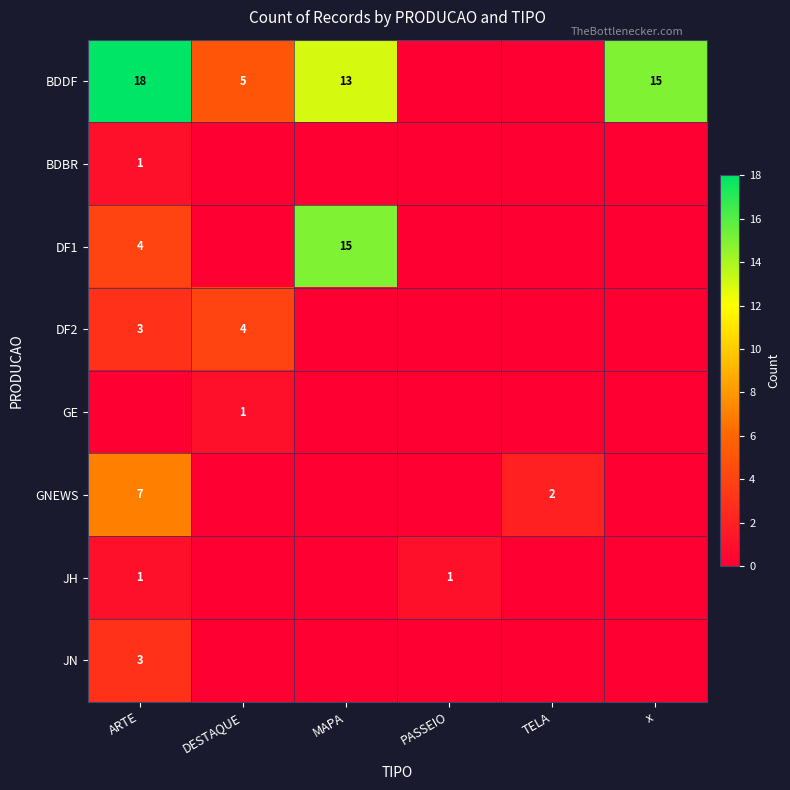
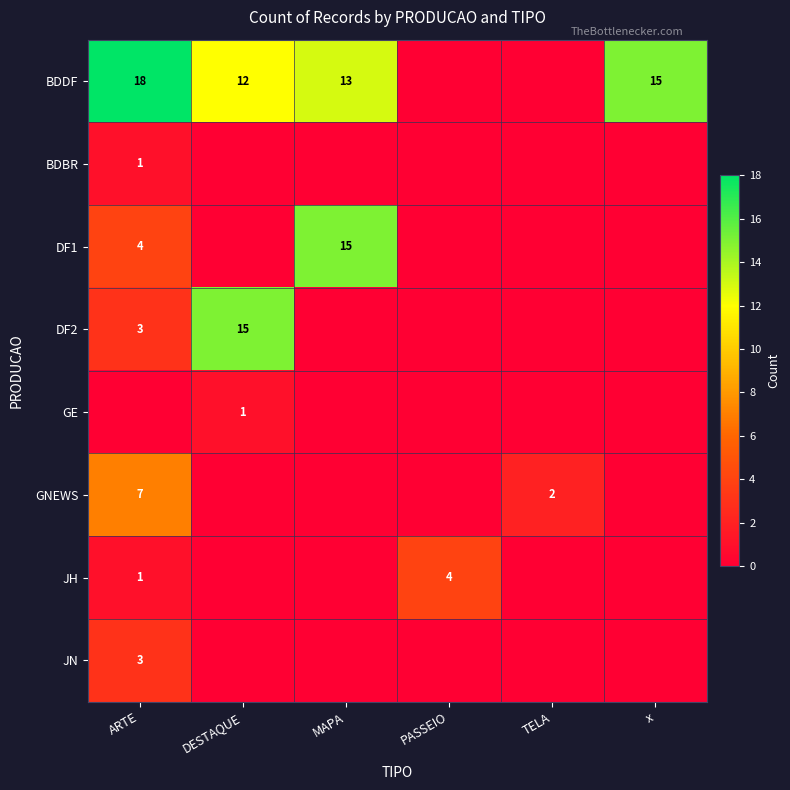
  {
    "BDDF": {
      "ARTE": 18,
-     "DESTAQUE": 5,
+     "DESTAQUE": 12,
      "MAPA": 13,
      "x": 15
    },
    "BDBR": {
      "ARTE": 1
    },
    "DF1": {
      "ARTE": 4,
      "MAPA": 15
    },
    "DF2": {
      "ARTE": 3,
-     "DESTAQUE": 4
+     "DESTAQUE": 15
    },
    "GE": {
      "DESTAQUE": 1
    },
    "GNEWS": {
      "ARTE": 7,
      "TELA": 2
    },
    "JH": {
      "ARTE": 1,
-     "PASSEIO": 1
+     "PASSEIO": 4
    },
    "JN": {
      "ARTE": 3
    }
  }
